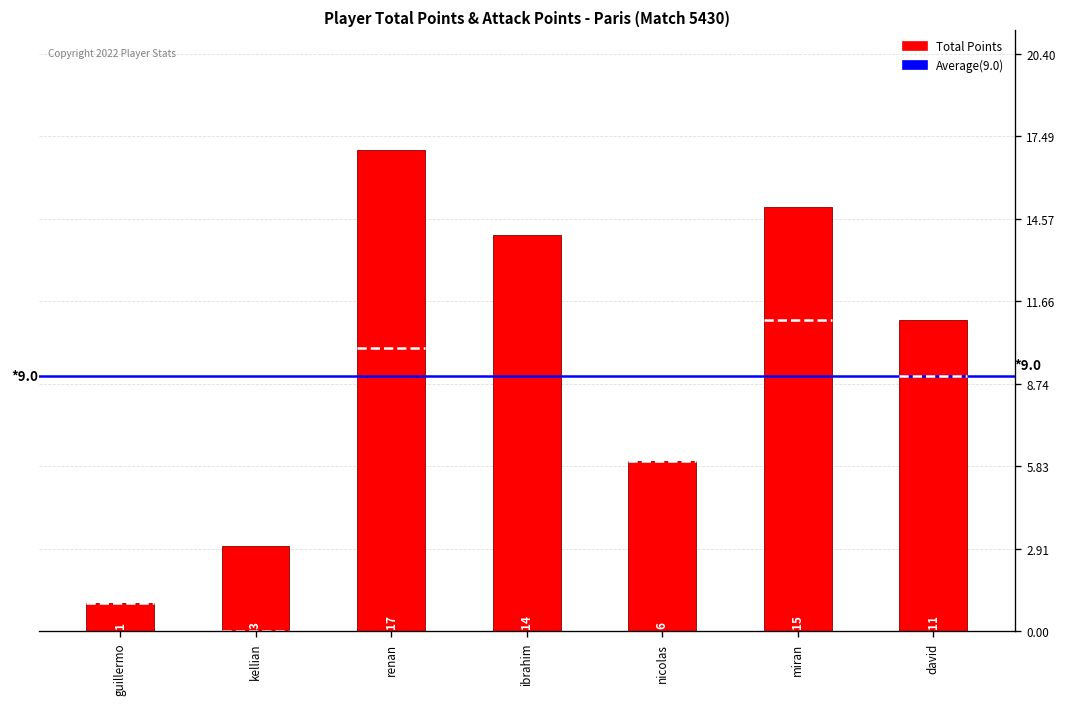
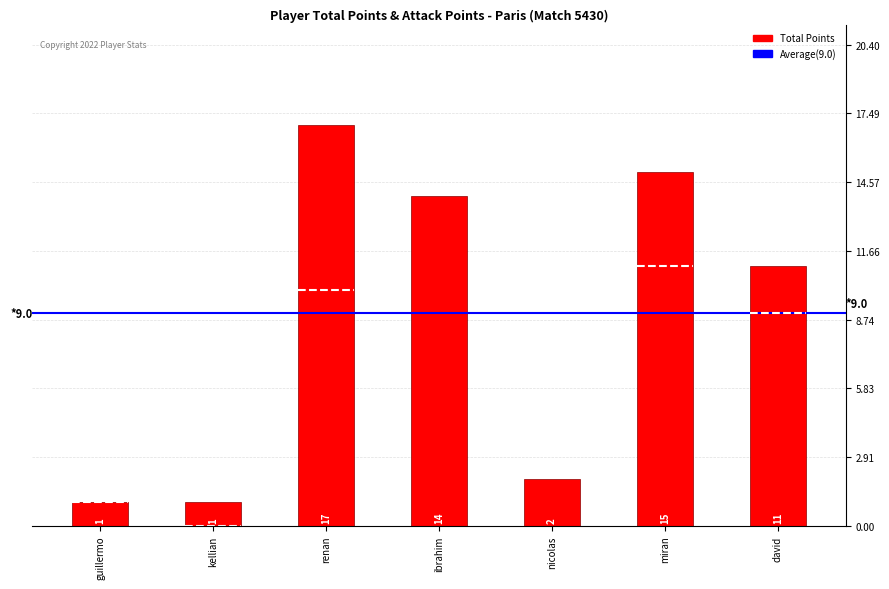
  {
    "Total Points": {
      "guillermo": 1,
-     "kellian": 3,
+     "kellian": 1,
      "renan": 17,
      "ibrahim": 14,
-     "nicolas": 6,
+     "nicolas": 2,
      "miran": 15,
      "david": 11
    }
  }
